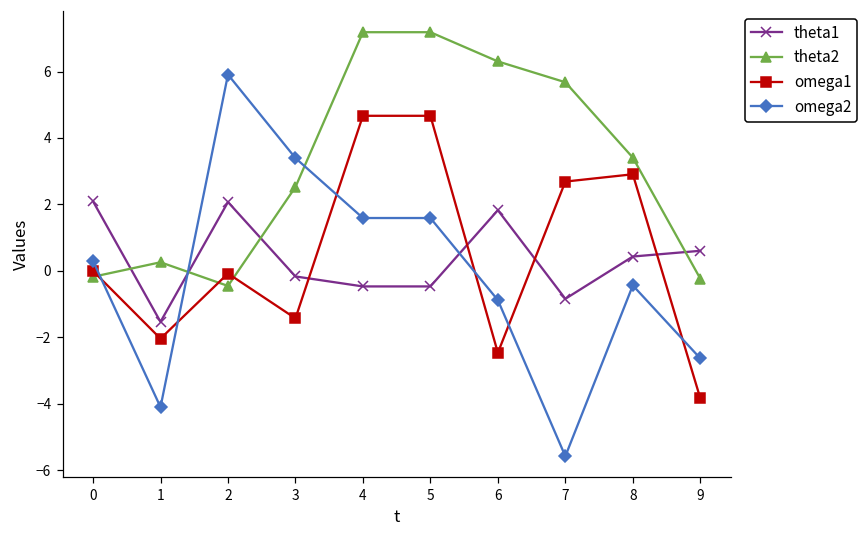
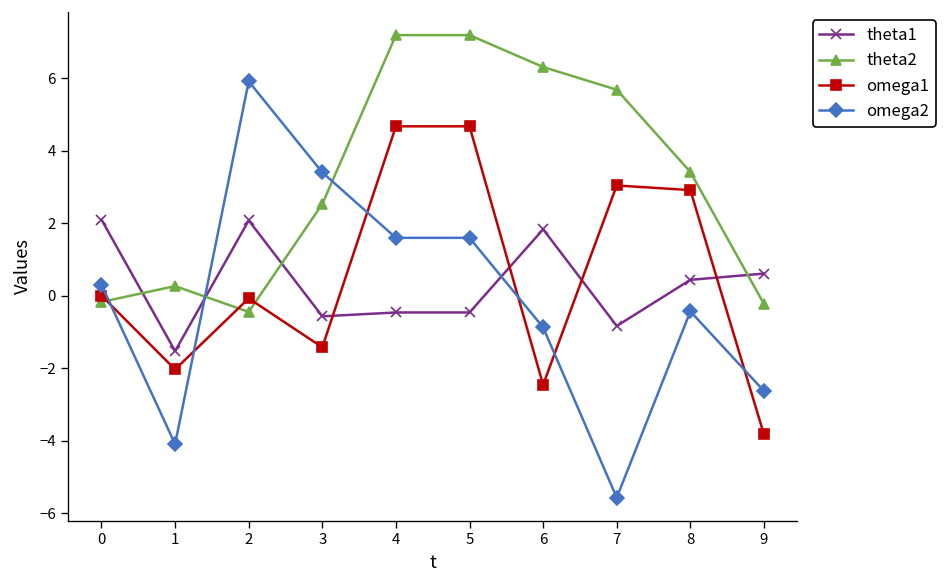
  {
    "theta1": {
      "0": 2.1,
      "1": -1.5,
      "2": 2.1,
-     "3": -0.2,
+     "3": -0.6,
      "4": -0.5,
      "5": -0.5,
      "6": 1.8,
      "7": -0.8,
      "8": 0.4,
      "9": 0.6
    },
    "theta2": {
      "0": -0.2,
      "1": 0.3,
      "2": -0.4,
      "3": 2.5,
      "4": 7.2,
      "5": 7.2,
      "6": 6.3,
      "7": 5.7,
      "8": 3.4,
      "9": -0.2
    },
    "omega1": {
      "0": 0.0,
      "1": -2.0,
      "2": -0.1,
      "3": -1.4,
      "4": 4.7,
      "5": 4.7,
      "6": -2.5,
-     "7": 2.7,
+     "7": 3.0,
      "8": 2.9,
      "9": -3.8
    },
    "omega2": {
      "0": 0.3,
      "1": -4.1,
      "2": 5.9,
      "3": 3.4,
      "4": 1.6,
      "5": 1.6,
      "6": -0.9,
      "7": -5.6,
      "8": -0.4,
      "9": -2.6
    }
  }
